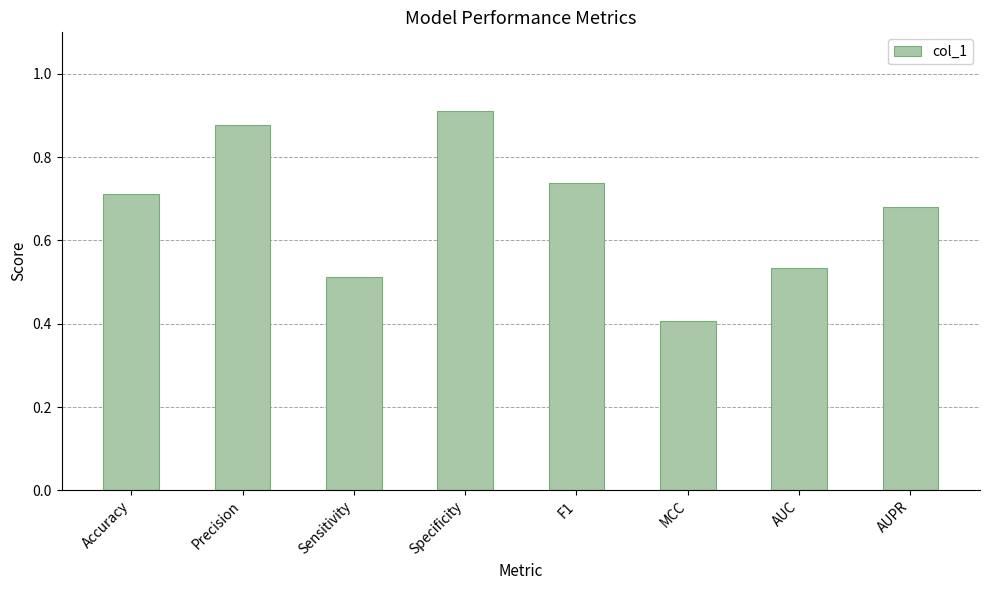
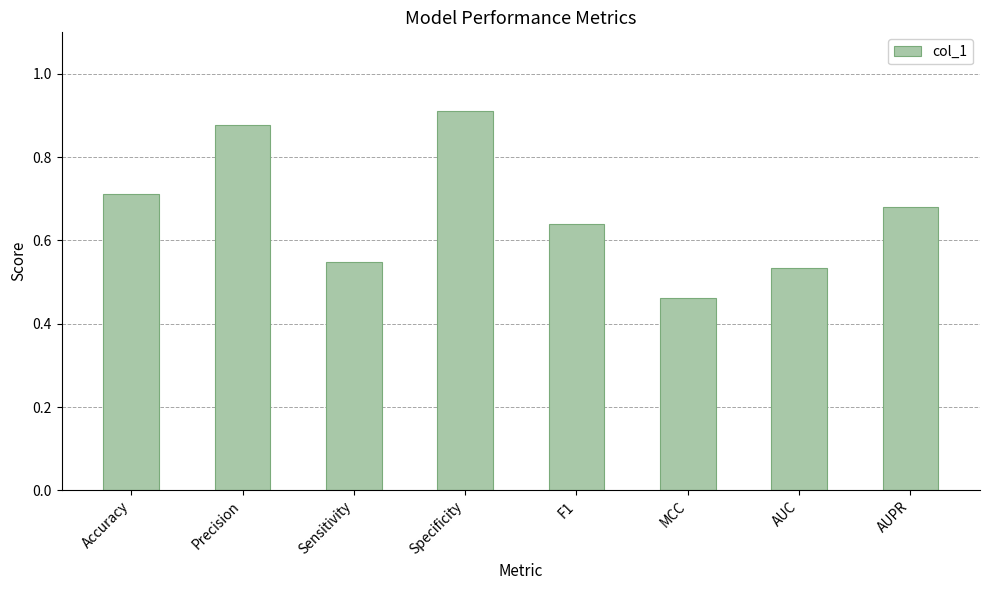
  {
    "Accuracy": 0.71,
    "Precision": 0.88,
-   "Sensitivity": 0.51,
+   "Sensitivity": 0.55,
    "Specificity": 0.91,
-   "F1": 0.74,
-   "MCC": 0.41,
+   "F1": 0.64,
+   "MCC": 0.46,
    "AUC": 0.53,
    "AUPR": 0.68
  }
